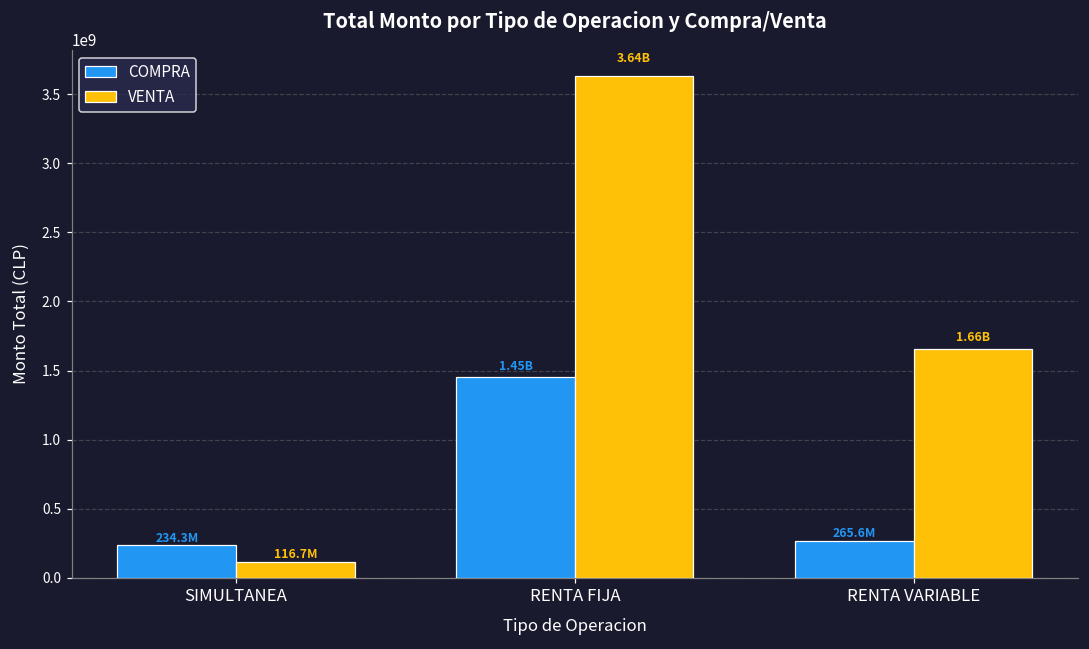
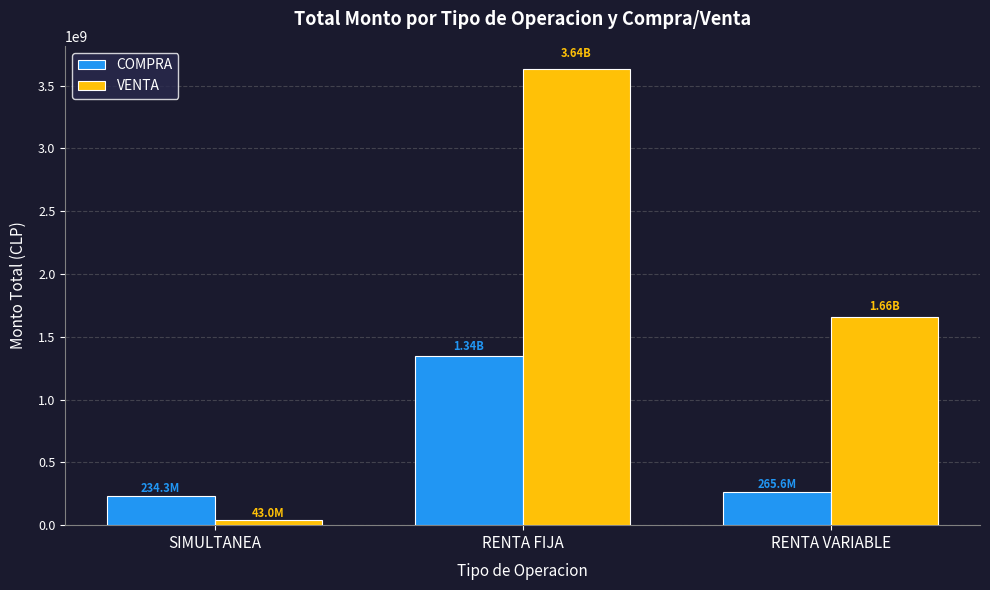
  {
    "COMPRA": {
      "SIMULTANEA": "234.3M",
-     "RENTA FIJA": "1.45B",
+     "RENTA FIJA": "1.34B",
      "RENTA VARIABLE": "265.6M"
    },
    "VENTA": {
-     "SIMULTANEA": "116.7M",
+     "SIMULTANEA": "43.0M",
      "RENTA FIJA": "3.64B",
      "RENTA VARIABLE": "1.66B"
    }
  }
